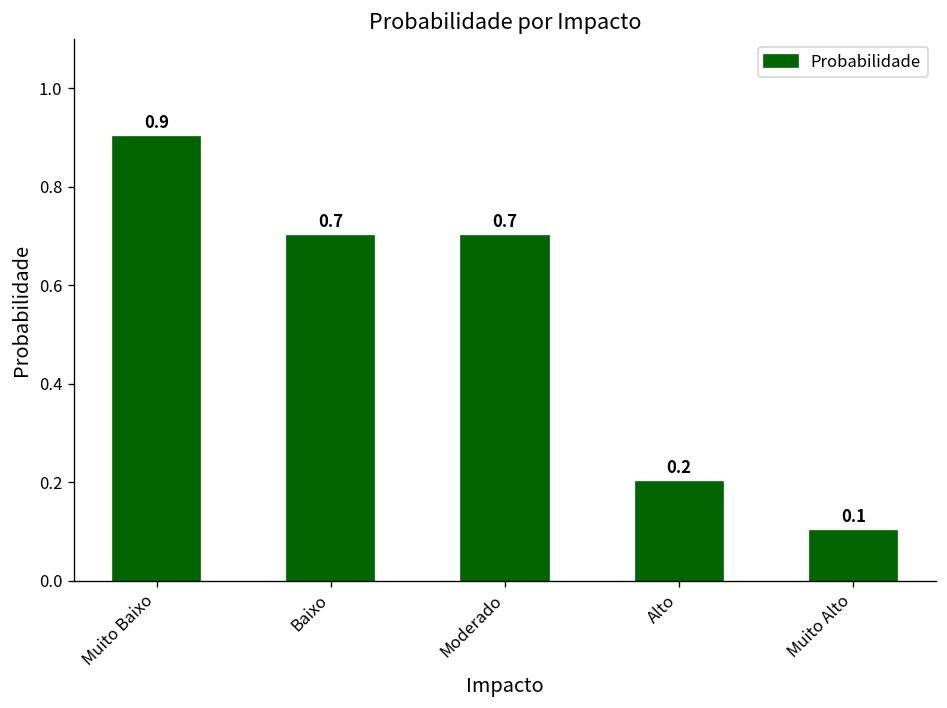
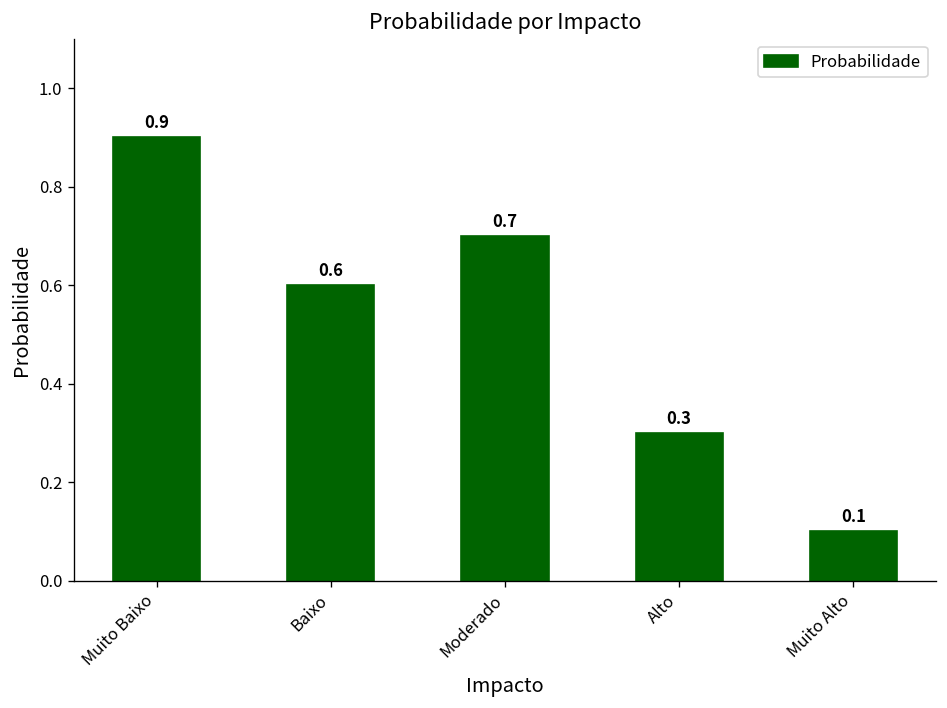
  {
    "Muito Baixo": 0.9,
-   "Baixo": 0.7,
+   "Baixo": 0.6,
    "Moderado": 0.7,
-   "Alto": 0.2,
+   "Alto": 0.3,
    "Muito Alto": 0.1
  }
